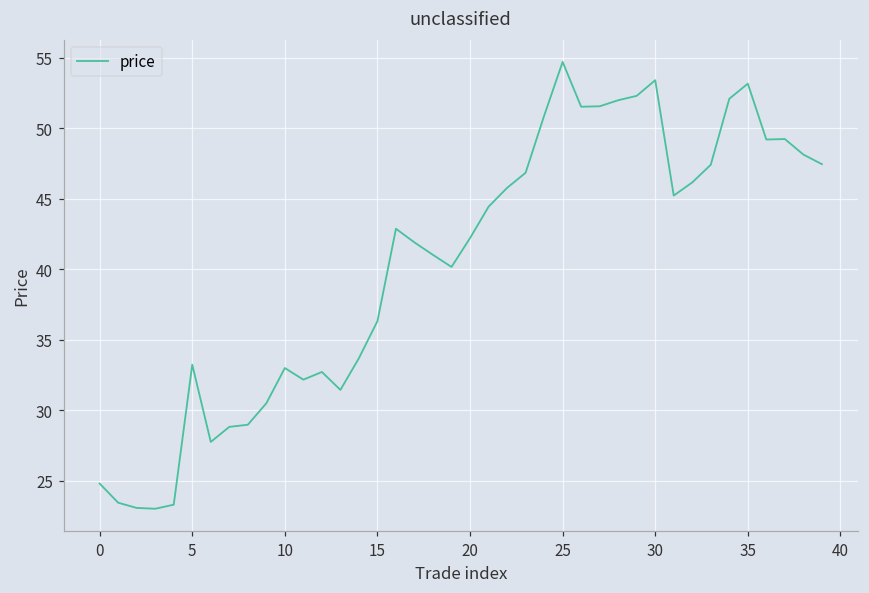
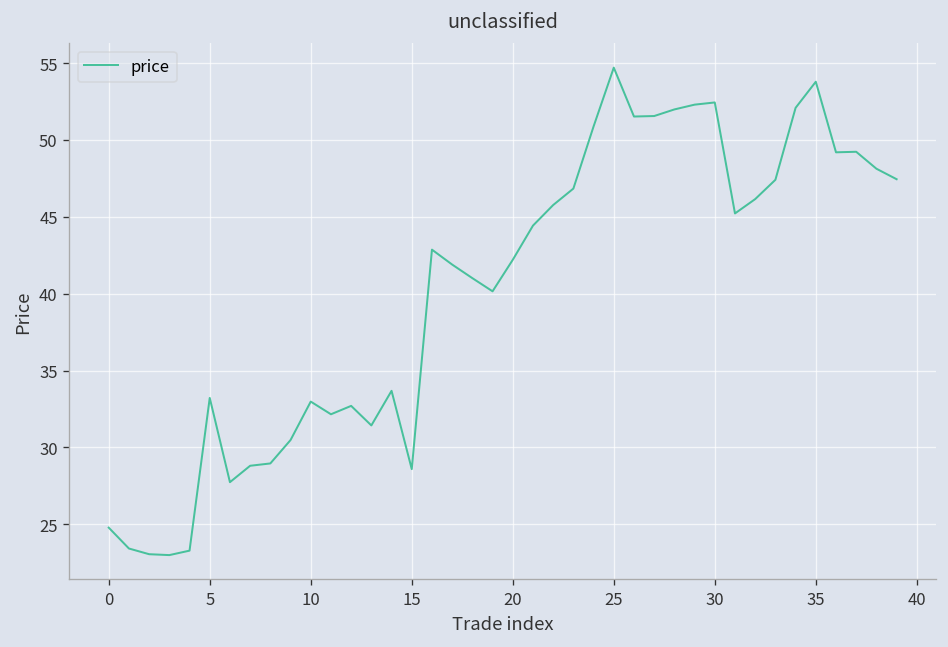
  {
    "0": 24.8,
    "5": 33.2,
    "10": 33.0,
-   "15": 36.3,
+   "15": 28.6,
    "20": 42.2,
    "25": 54.7,
-   "30": 53.4,
-   "35": 53.2
+   "30": 52.4,
+   "35": 53.8
  }
